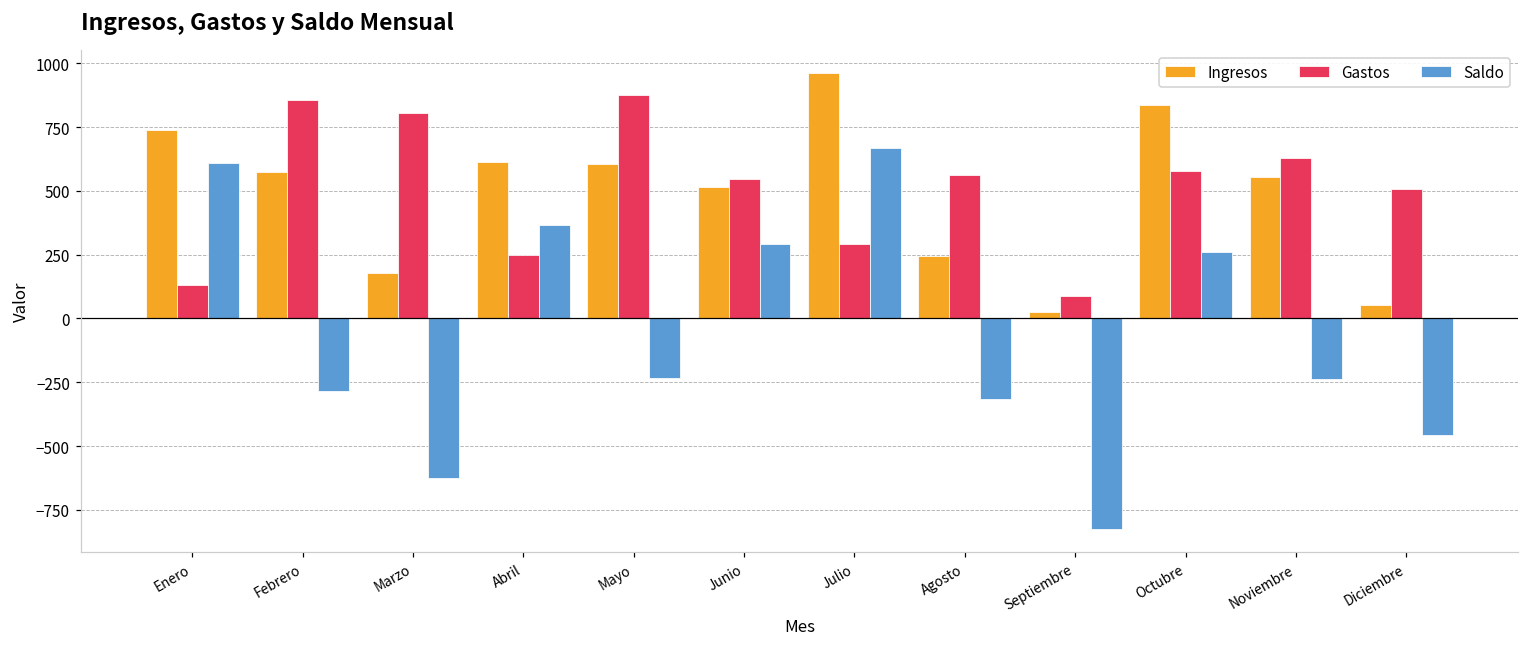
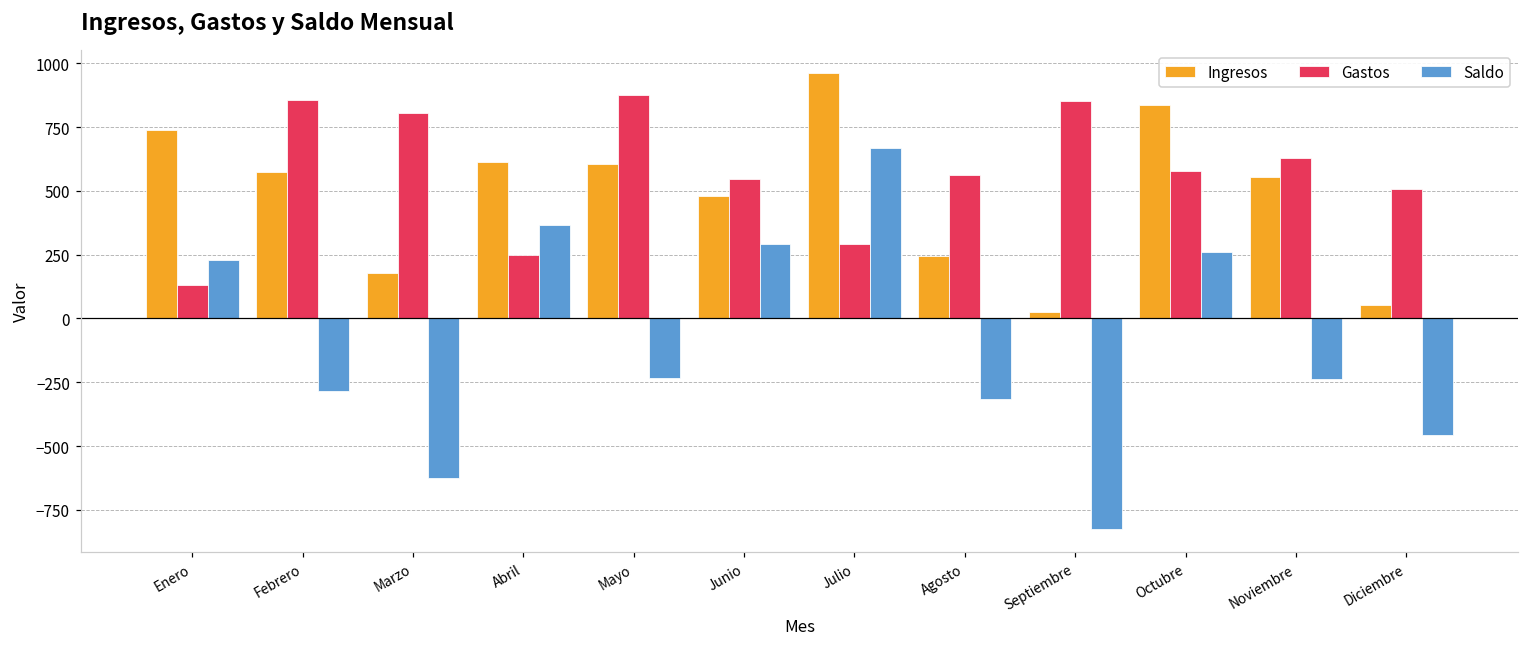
  {
    "Ingresos": {
      "Enero": 740,
      "Febrero": 570,
      "Marzo": 180,
      "Abril": 610,
      "Mayo": 610,
-     "Junio": 510,
+     "Junio": 480,
      "Julio": 960,
      "Agosto": 250,
      "Septiembre": 30,
      "Octubre": 840,
      "Noviembre": 560,
      "Diciembre": 50
    },
    "Gastos": {
      "Enero": 130,
      "Febrero": 860,
      "Marzo": 810,
      "Abril": 250,
      "Mayo": 880,
      "Junio": 550,
      "Julio": 290,
      "Agosto": 560,
-     "Septiembre": 90,
+     "Septiembre": 850,
      "Octubre": 580,
      "Noviembre": 630,
      "Diciembre": 510
    },
    "Saldo": {
-     "Enero": 610,
+     "Enero": 230,
      "Febrero": -280,
      "Marzo": -630,
      "Abril": 370,
      "Mayo": -230,
      "Junio": 290,
      "Julio": 670,
      "Agosto": -320,
      "Septiembre": -820,
      "Octubre": 260,
      "Noviembre": -240,
      "Diciembre": -460
    }
  }
